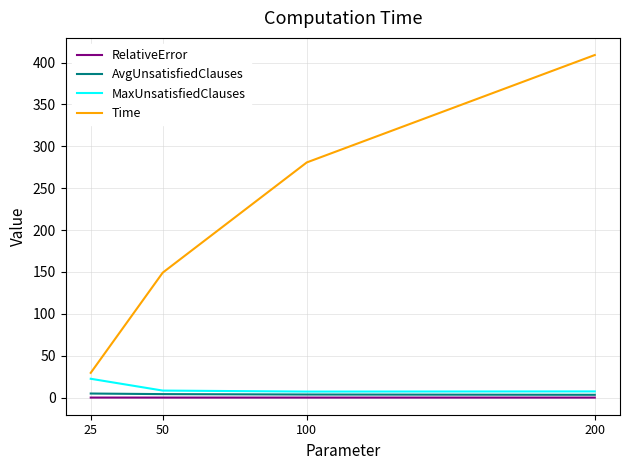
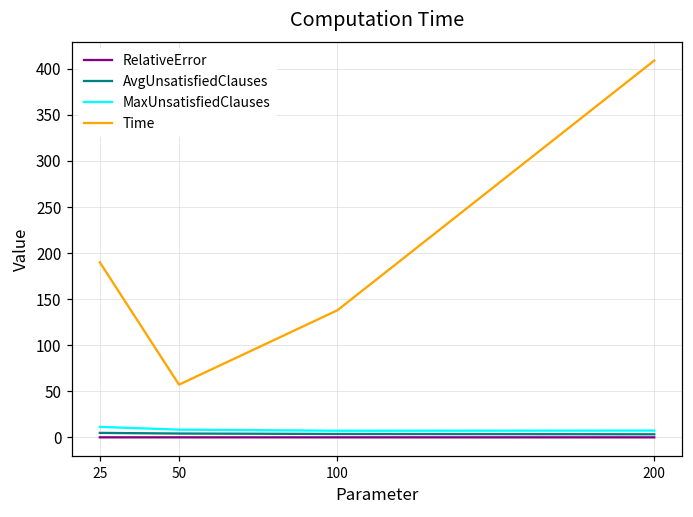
  {
    "RelativeError": {
      "25": 0,
      "50": 0,
      "100": 0,
      "200": 0
    },
    "AvgUnsatisfiedClauses": {
      "25": 0,
      "50": 0,
      "100": 0,
      "200": 0
    },
    "MaxUnsatisfiedClauses": {
-     "25": 20,
+     "25": 10,
      "50": 10,
      "100": 10,
      "200": 10
    },
    "Time": {
-     "25": 30,
-     "50": 150,
-     "100": 280,
+     "25": 190,
+     "50": 60,
+     "100": 140,
      "200": 410
    }
  }
